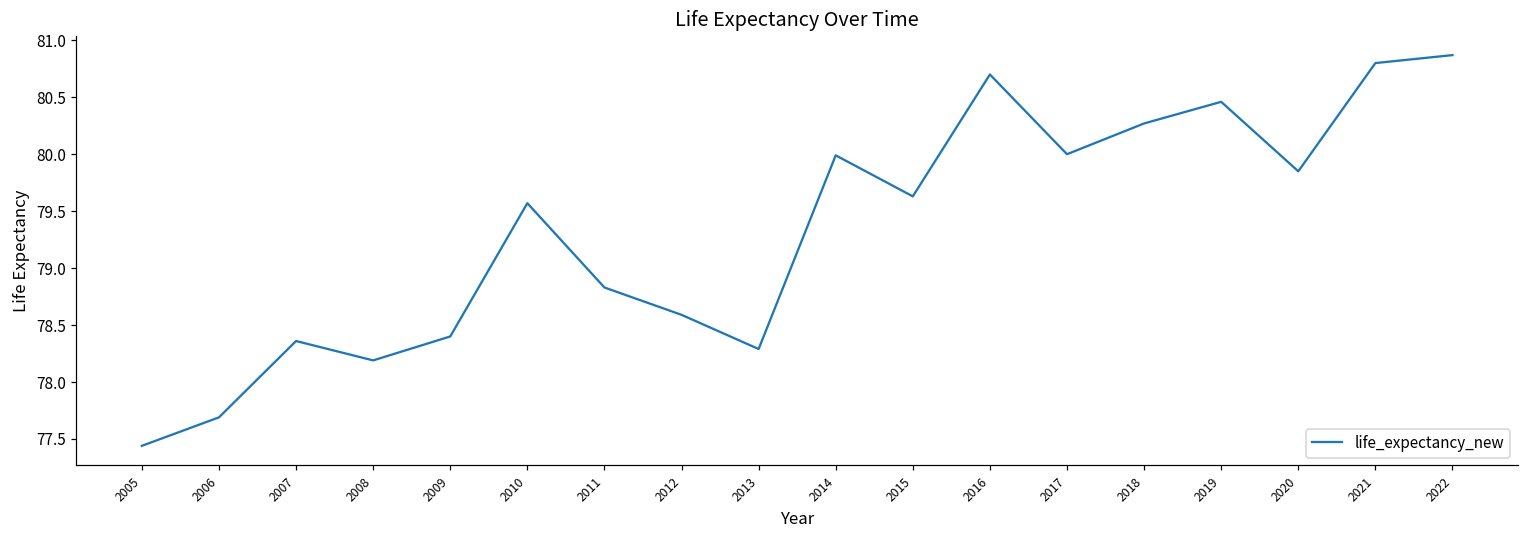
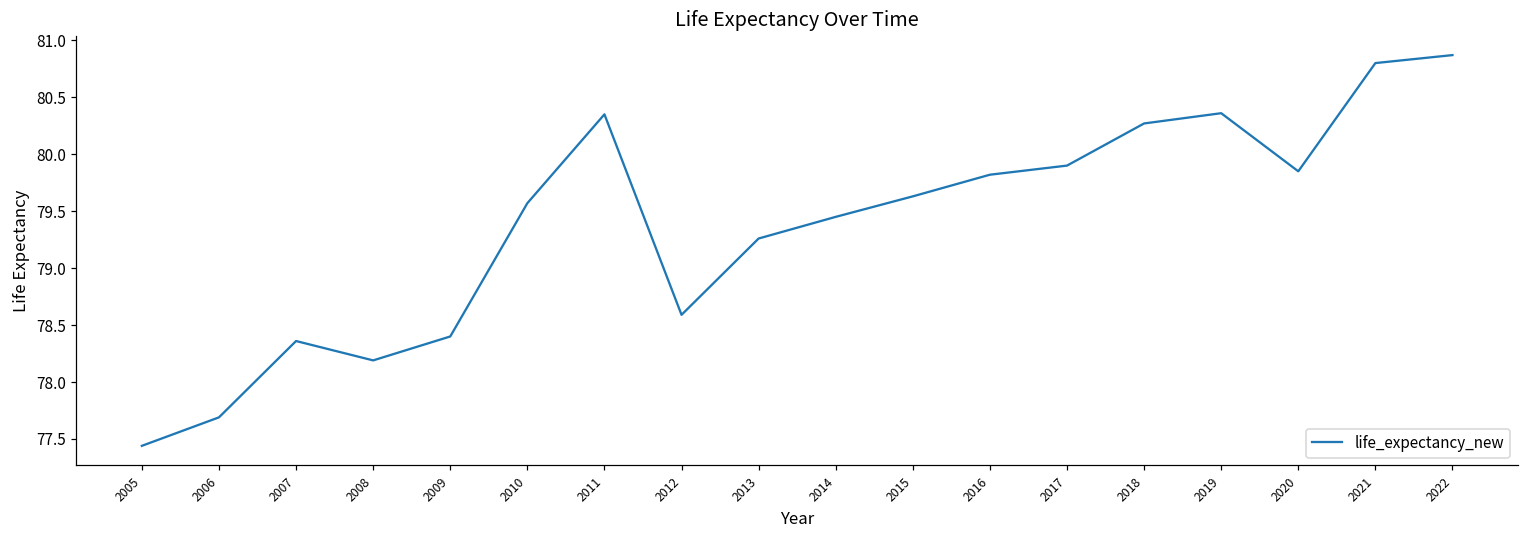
  {
    "2005": 77.44,
    "2006": 77.69,
    "2007": 78.36,
    "2008": 78.19,
    "2009": 78.40,
    "2010": 79.57,
-   "2011": 78.83,
+   "2011": 80.35,
    "2012": 78.59,
-   "2013": 78.29,
-   "2014": 79.99,
+   "2013": 79.26,
+   "2014": 79.45,
    "2015": 79.63,
-   "2016": 80.70,
-   "2017": 80.0,
+   "2016": 79.82,
+   "2017": 79.9,
    "2018": 80.27,
-   "2019": 80.46,
+   "2019": 80.36,
    "2020": 79.85,
    "2021": 80.80,
    "2022": 80.87
  }
